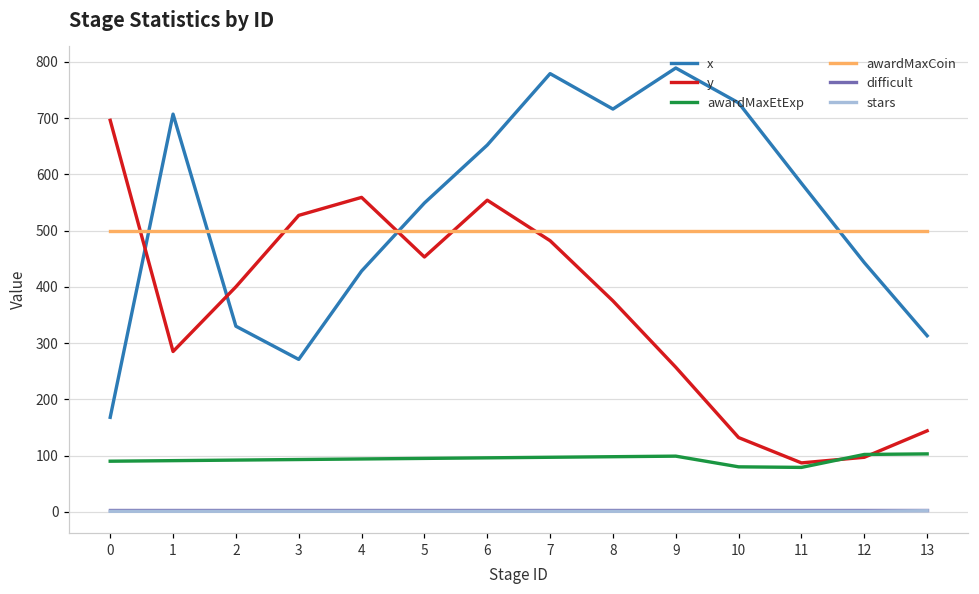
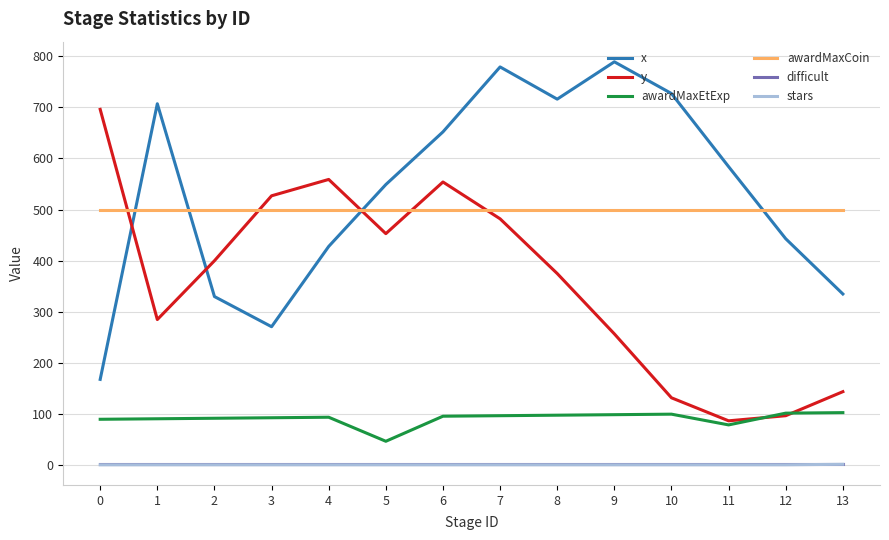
  {
    "x": {
      "0": 170,
      "1": 710,
      "2": 330,
      "3": 270,
      "4": 430,
      "5": 550,
      "6": 650,
      "7": 780,
      "8": 720,
      "9": 790,
      "10": 730,
      "11": 580,
      "12": 440,
-     "13": 310
+     "13": 340
    },
    "y": {
      "0": 700,
      "1": 290,
      "2": 400,
      "3": 530,
      "4": 560,
      "5": 450,
      "6": 550,
      "7": 480,
      "8": 380,
      "9": 260,
      "10": 130,
      "11": 90,
      "12": 100,
      "13": 140
    },
    "awardMaxEtExp": {
      "0": 90,
      "1": 90,
      "2": 90,
      "3": 90,
      "4": 90,
-     "5": 100,
+     "5": 50,
      "6": 100,
      "7": 100,
      "8": 100,
      "9": 100,
-     "10": 80,
+     "10": 100,
      "11": 80,
      "12": 100,
      "13": 100
    },
    "awardMaxCoin": {
      "0": 500,
      "1": 500,
      "2": 500,
      "3": 500,
      "4": 500,
      "5": 500,
      "6": 500,
      "7": 500,
      "8": 500,
      "9": 500,
      "10": 500,
      "11": 500,
      "12": 500,
      "13": 500
    }
  }
